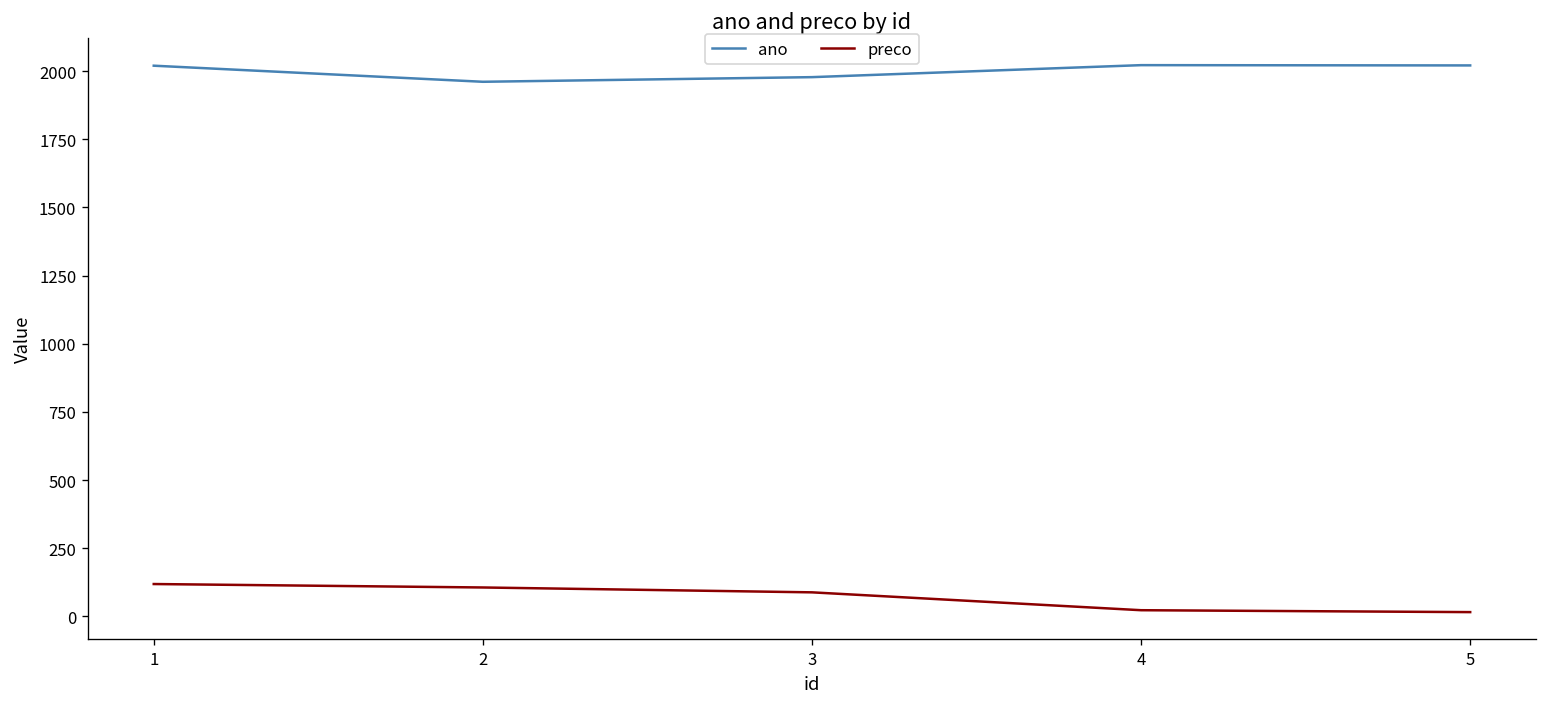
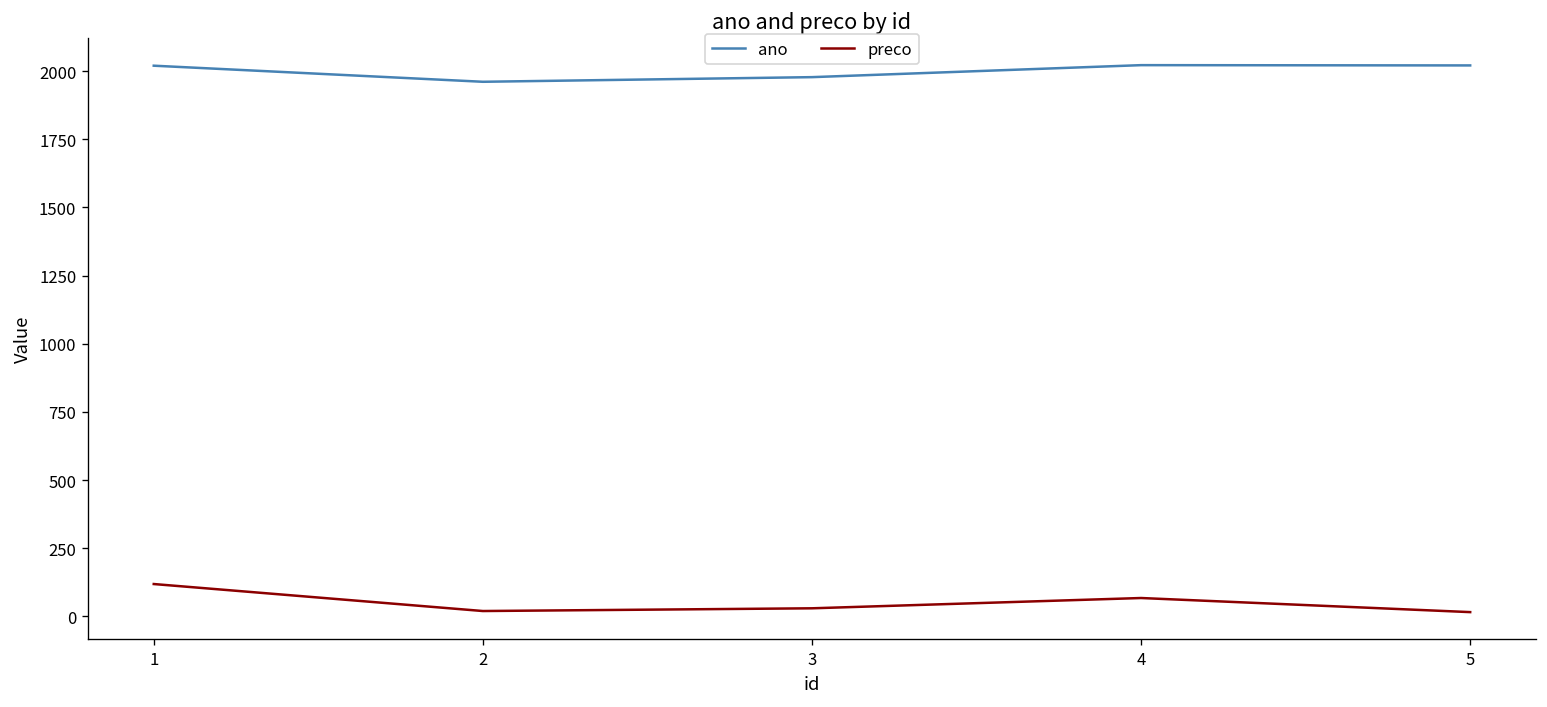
  {
    "ano": {
      "1": 2020,
      "2": 1960,
      "3": 1980,
      "4": 2020,
      "5": 2020
    },
    "preco": {
      "1": 120,
-     "2": 110,
-     "3": 90,
-     "4": 20,
+     "2": 20,
+     "3": 30,
+     "4": 70,
      "5": 20
    }
  }
